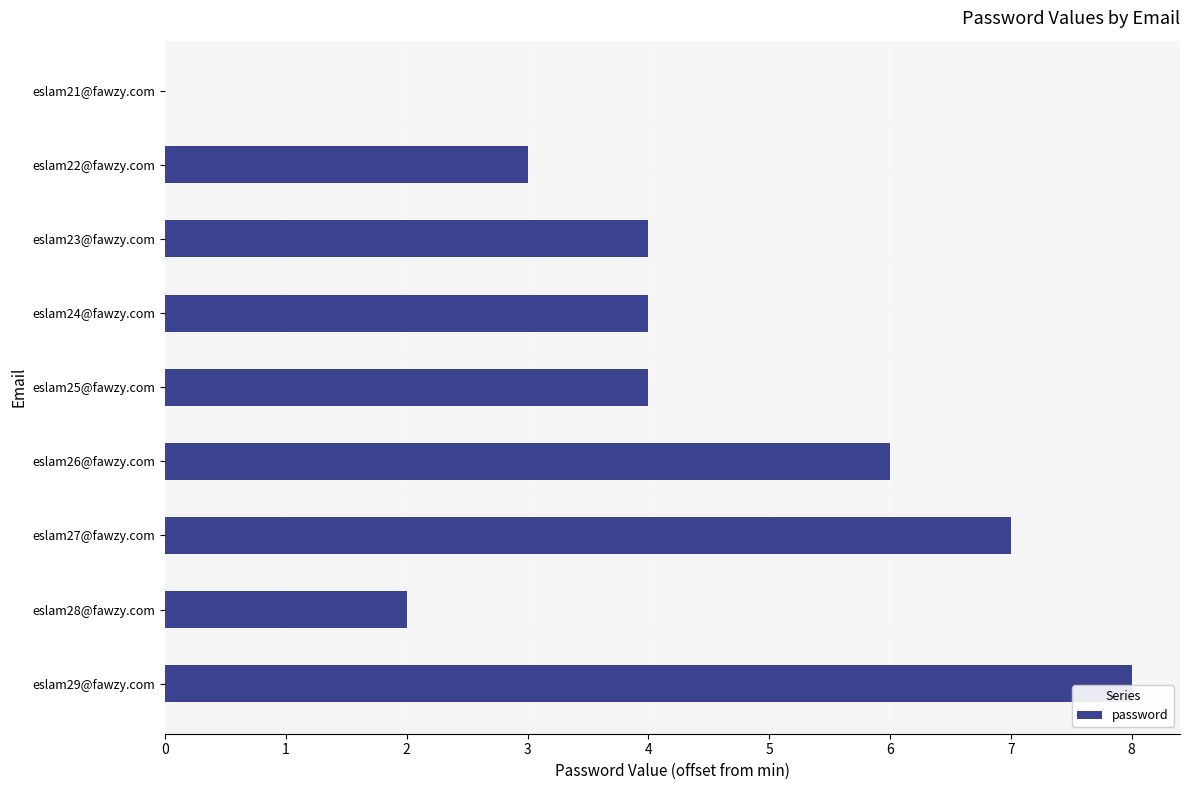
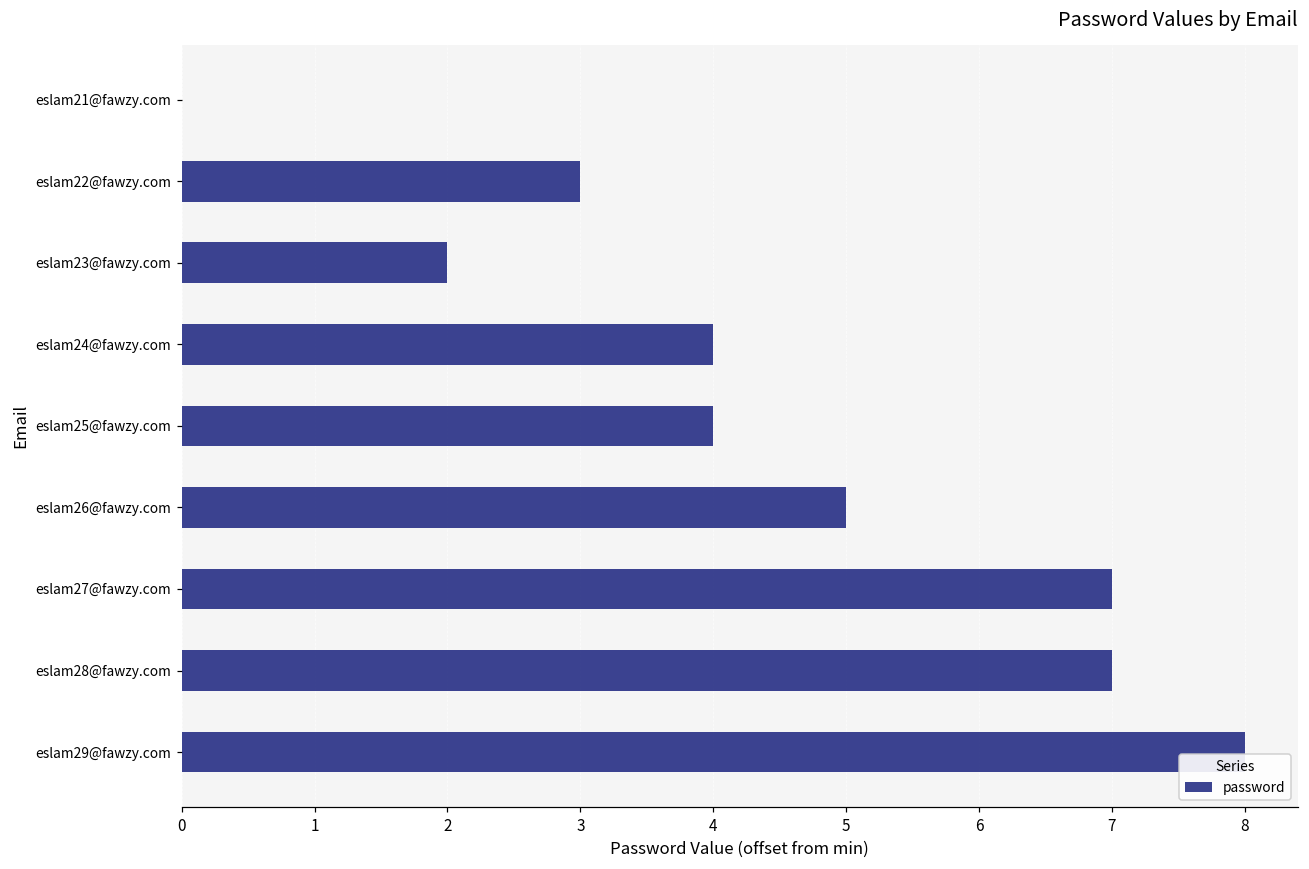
  {
    "eslam21@fawzy.com": 0.00,
    "eslam22@fawzy.com": 3.00,
-   "eslam23@fawzy.com": 4.00,
+   "eslam23@fawzy.com": 2.00,
    "eslam24@fawzy.com": 4.00,
    "eslam25@fawzy.com": 4.00,
-   "eslam26@fawzy.com": 6.00,
+   "eslam26@fawzy.com": 5.00,
    "eslam27@fawzy.com": 7.00,
-   "eslam28@fawzy.com": 2.00,
+   "eslam28@fawzy.com": 7.00,
    "eslam29@fawzy.com": 8.00
  }
